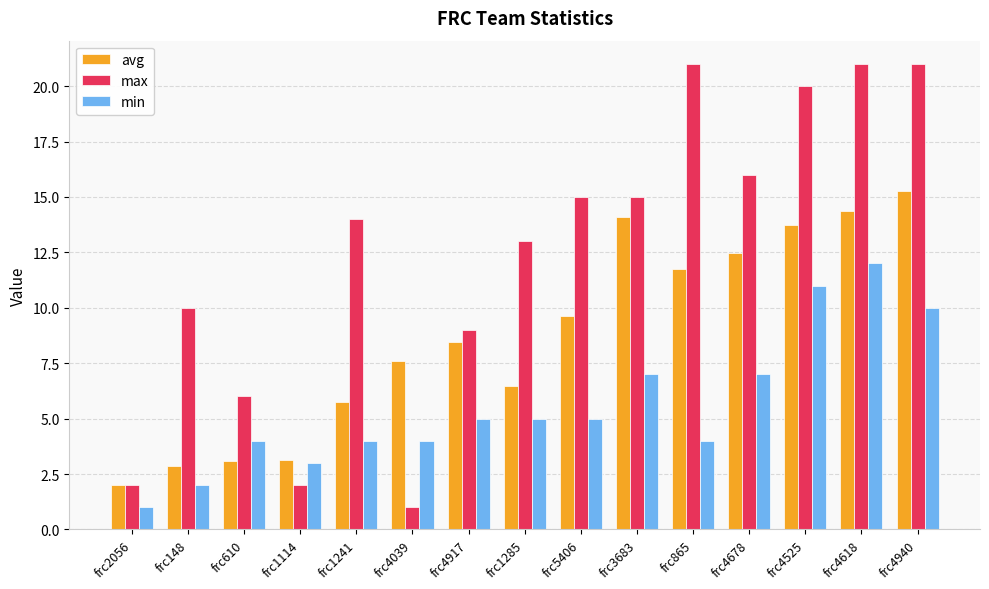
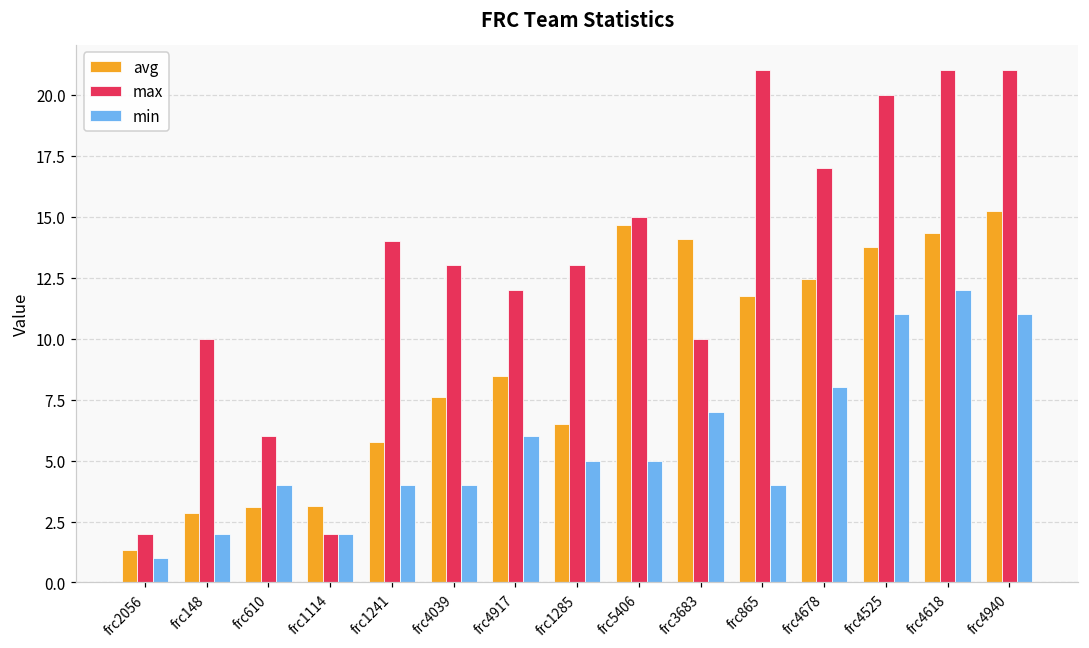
  {
    "avg": {
-     "frc2056": 2.0,
+     "frc2056": 1.4,
      "frc148": 2.9,
      "frc610": 3.1,
      "frc1114": 3.2,
      "frc1241": 5.8,
      "frc4039": 7.6,
      "frc4917": 8.5,
      "frc1285": 6.5,
-     "frc5406": 9.7,
+     "frc5406": 14.7,
      "frc3683": 14.1,
      "frc865": 11.8,
      "frc4678": 12.5,
      "frc4525": 13.8,
      "frc4618": 14.4,
      "frc4940": 15.3
    },
    "max": {
      "frc2056": 2,
      "frc148": 10,
      "frc610": 6,
      "frc1114": 2,
      "frc1241": 14,
-     "frc4039": 1,
-     "frc4917": 9,
+     "frc4039": 13,
+     "frc4917": 12,
      "frc1285": 13,
      "frc5406": 15,
-     "frc3683": 15,
+     "frc3683": 10,
      "frc865": 21,
-     "frc4678": 16,
+     "frc4678": 17,
      "frc4525": 20,
      "frc4618": 21,
      "frc4940": 21
    },
    "min": {
      "frc2056": 1,
      "frc148": 2,
      "frc610": 4,
-     "frc1114": 3,
+     "frc1114": 2,
      "frc1241": 4,
      "frc4039": 4,
-     "frc4917": 5,
+     "frc4917": 6,
      "frc1285": 5,
      "frc5406": 5,
      "frc3683": 7,
      "frc865": 4,
-     "frc4678": 7,
+     "frc4678": 8,
      "frc4525": 11,
      "frc4618": 12,
-     "frc4940": 10
+     "frc4940": 11
    }
  }
